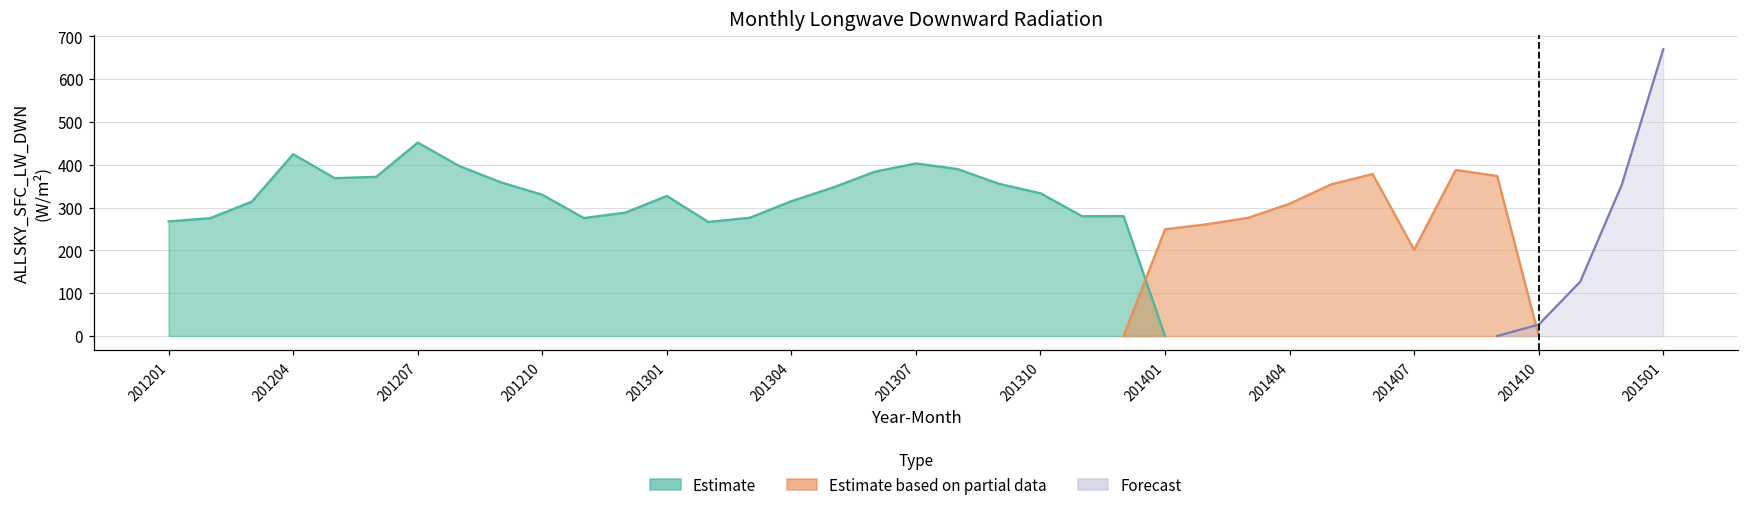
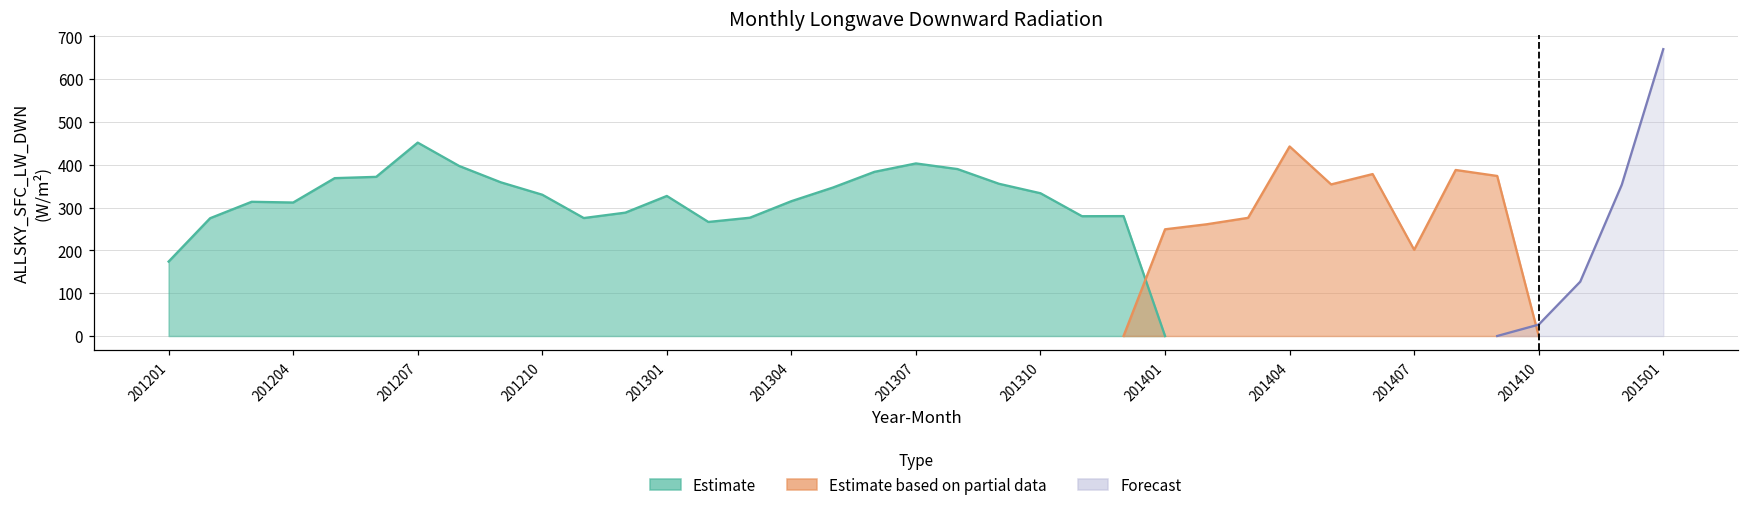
  {
    "Estimate": {
-     "201201": 270,
-     "201204": 420,
+     "201201": 170,
+     "201204": 310,
      "201207": 450,
      "201210": 330,
      "201301": 330,
      "201304": 320,
      "201307": 400,
      "201310": 330,
      "201401": 0
    },
    "Estimate based on partial data": {
      "201401": 250,
-     "201404": 310,
+     "201404": 440,
      "201407": 200,
      "201410": 0
    },
    "Forecast": {
      "201410": 30,
      "201501": 670
    }
  }
